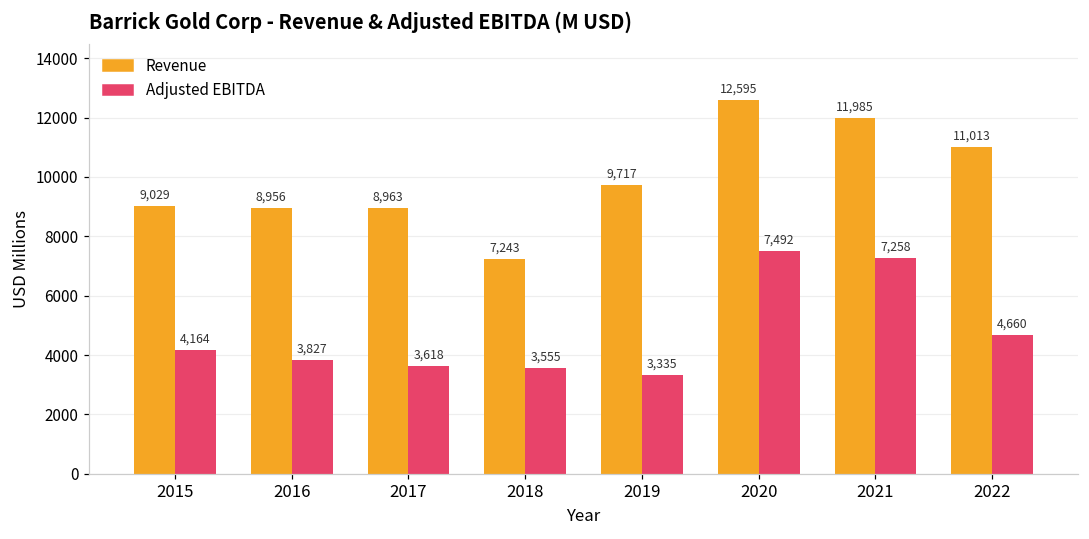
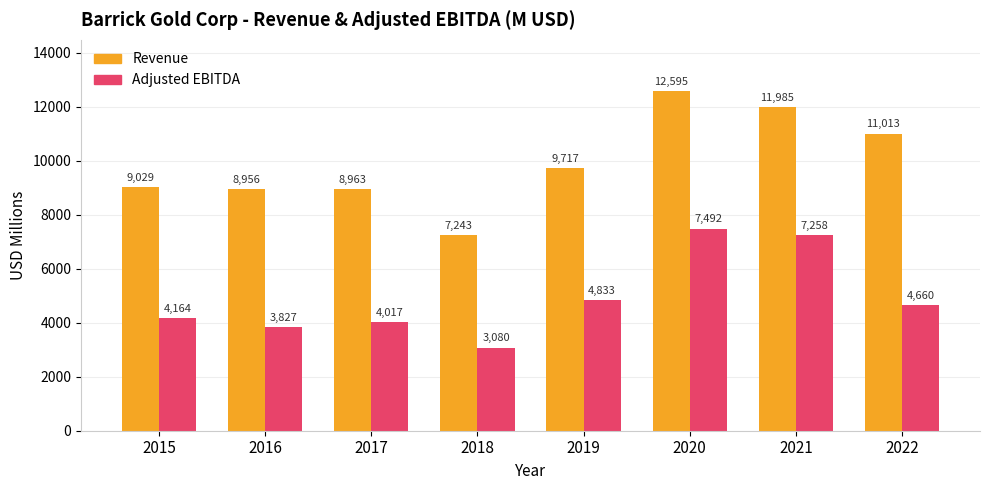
  {
    "Revenue": {
      "2015": "9,029",
      "2016": "8,956",
      "2017": "8,963",
      "2018": "7,243",
      "2019": "9,717",
      "2020": "12,595",
      "2021": "11,985",
      "2022": "11,013"
    },
    "Adjusted EBITDA": {
      "2015": "4,164",
      "2016": "3,827",
-     "2017": "3,618",
-     "2018": "3,555",
-     "2019": "3,335",
+     "2017": "4,017",
+     "2018": "3,080",
+     "2019": "4,833",
      "2020": "7,492",
      "2021": "7,258",
      "2022": "4,660"
    }
  }
